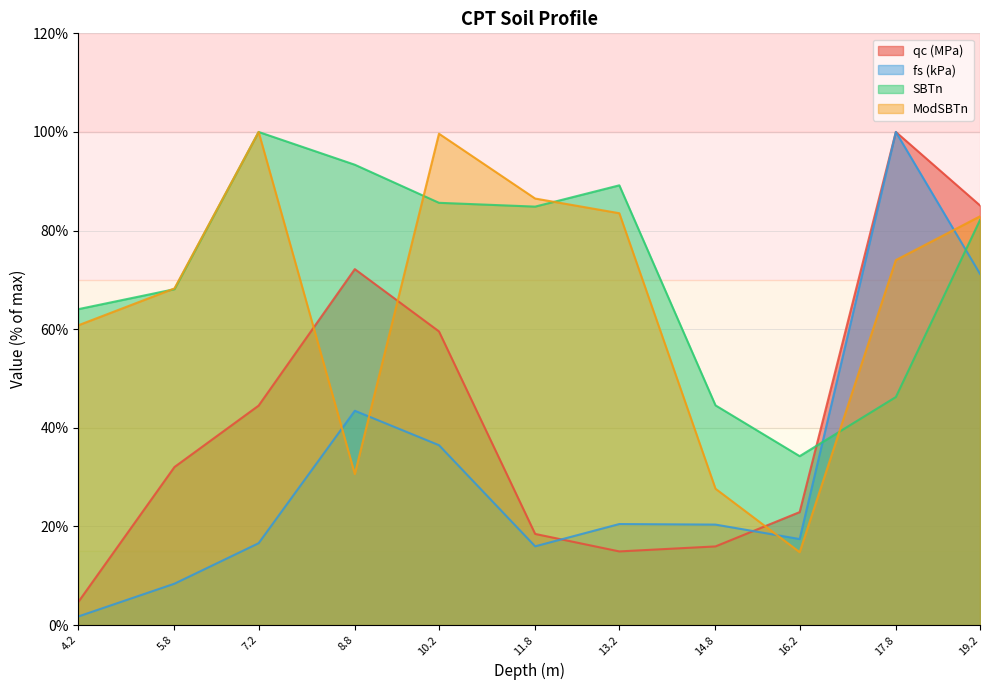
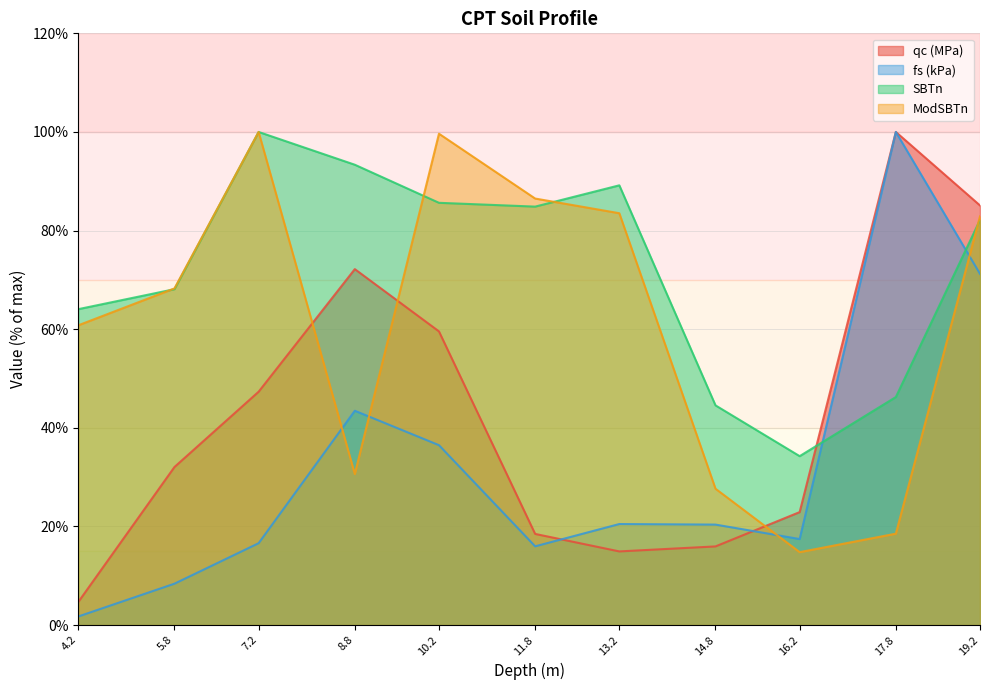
  {
    "qc (MPa)": {
      "4.2": "5%",
      "5.8": "32%",
-     "7.2": "45%",
+     "7.2": "47%",
      "8.8": "72%",
      "10.2": "60%",
      "11.8": "18%",
      "13.2": "15%",
      "14.8": "16%",
      "16.2": "23%",
      "19.2": "85%"
    },
    "fs (kPa)": {
      "4.2": "2%",
      "5.8": "8%",
      "7.2": "17%",
      "8.8": "43%",
      "10.2": "36%",
      "11.8": "16%",
      "13.2": "20%",
      "14.8": "20%",
      "16.2": "17%",
      "19.2": "71%"
    },
    "SBTn": {
      "4.2": "64%",
      "8.8": "93%",
      "10.2": "86%",
      "11.8": "85%",
      "13.2": "89%",
      "14.8": "45%",
      "16.2": "34%",
      "17.8": "46%",
      "19.2": "82%"
    },
    "ModSBTn": {
      "4.2": "61%",
      "8.8": "31%",
      "10.2": "100%",
      "11.8": "86%",
      "13.2": "84%",
      "14.8": "28%",
      "16.2": "15%",
-     "17.8": "74%",
+     "17.8": "19%",
      "19.2": "83%"
    }
  }
